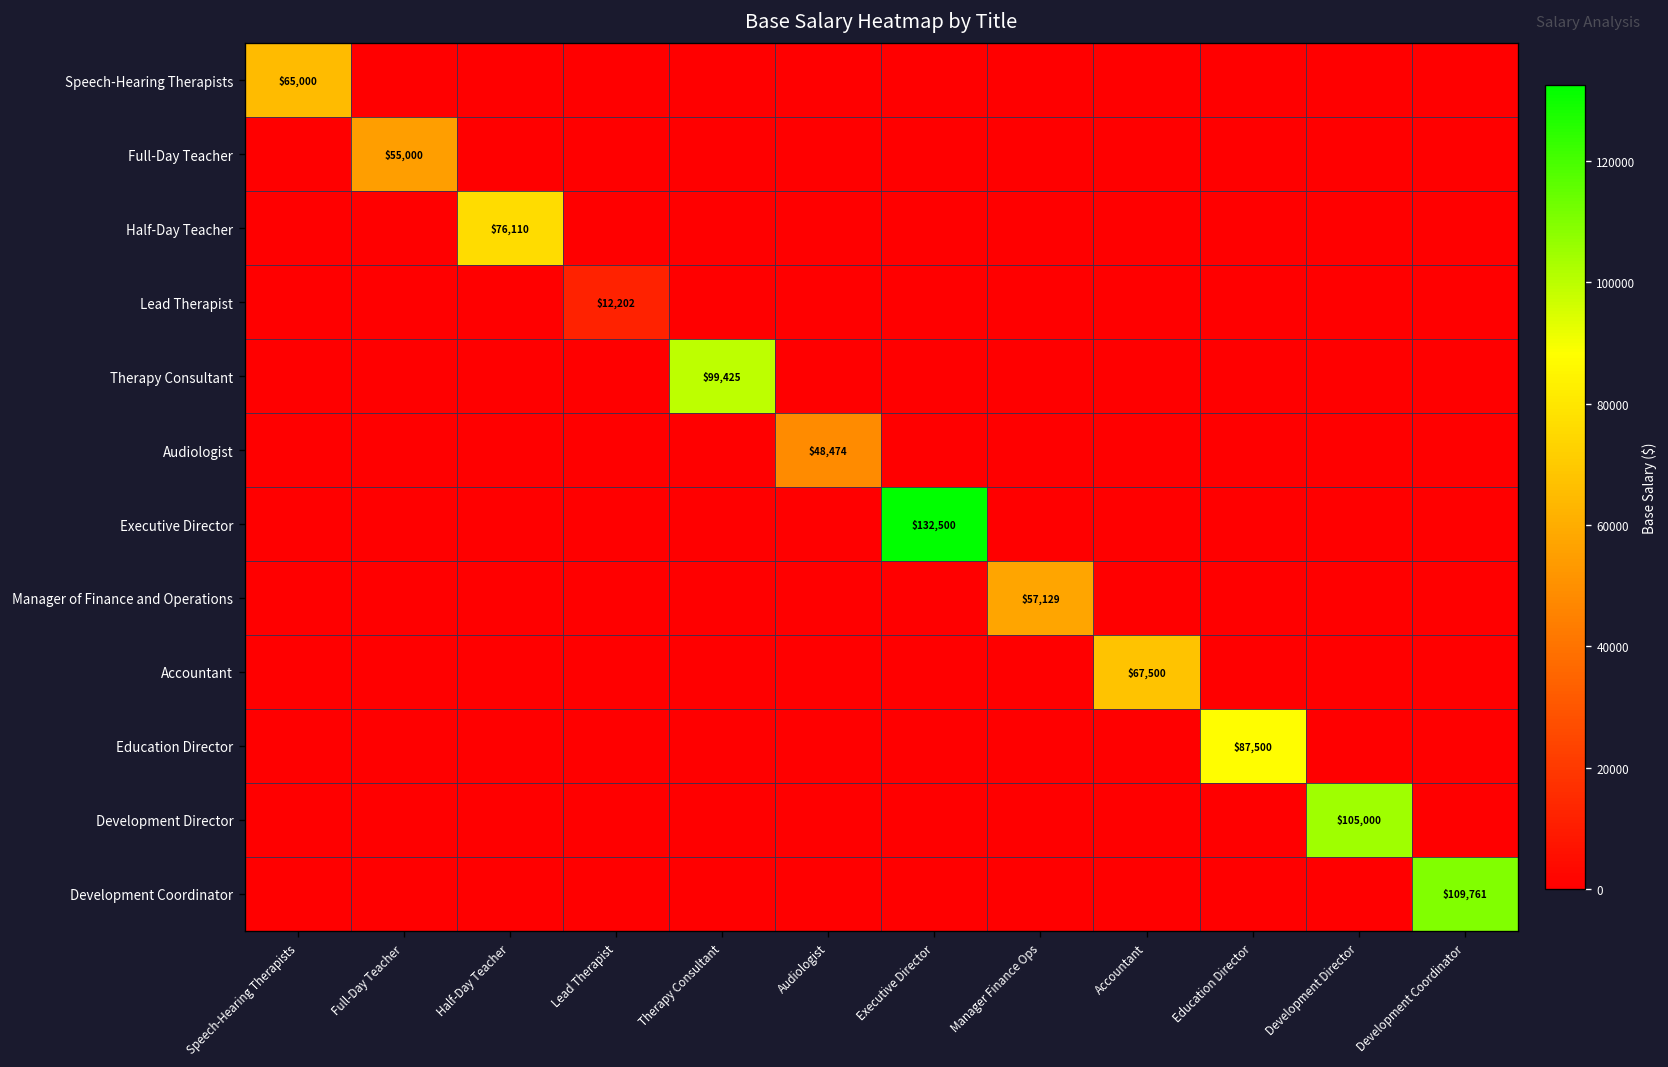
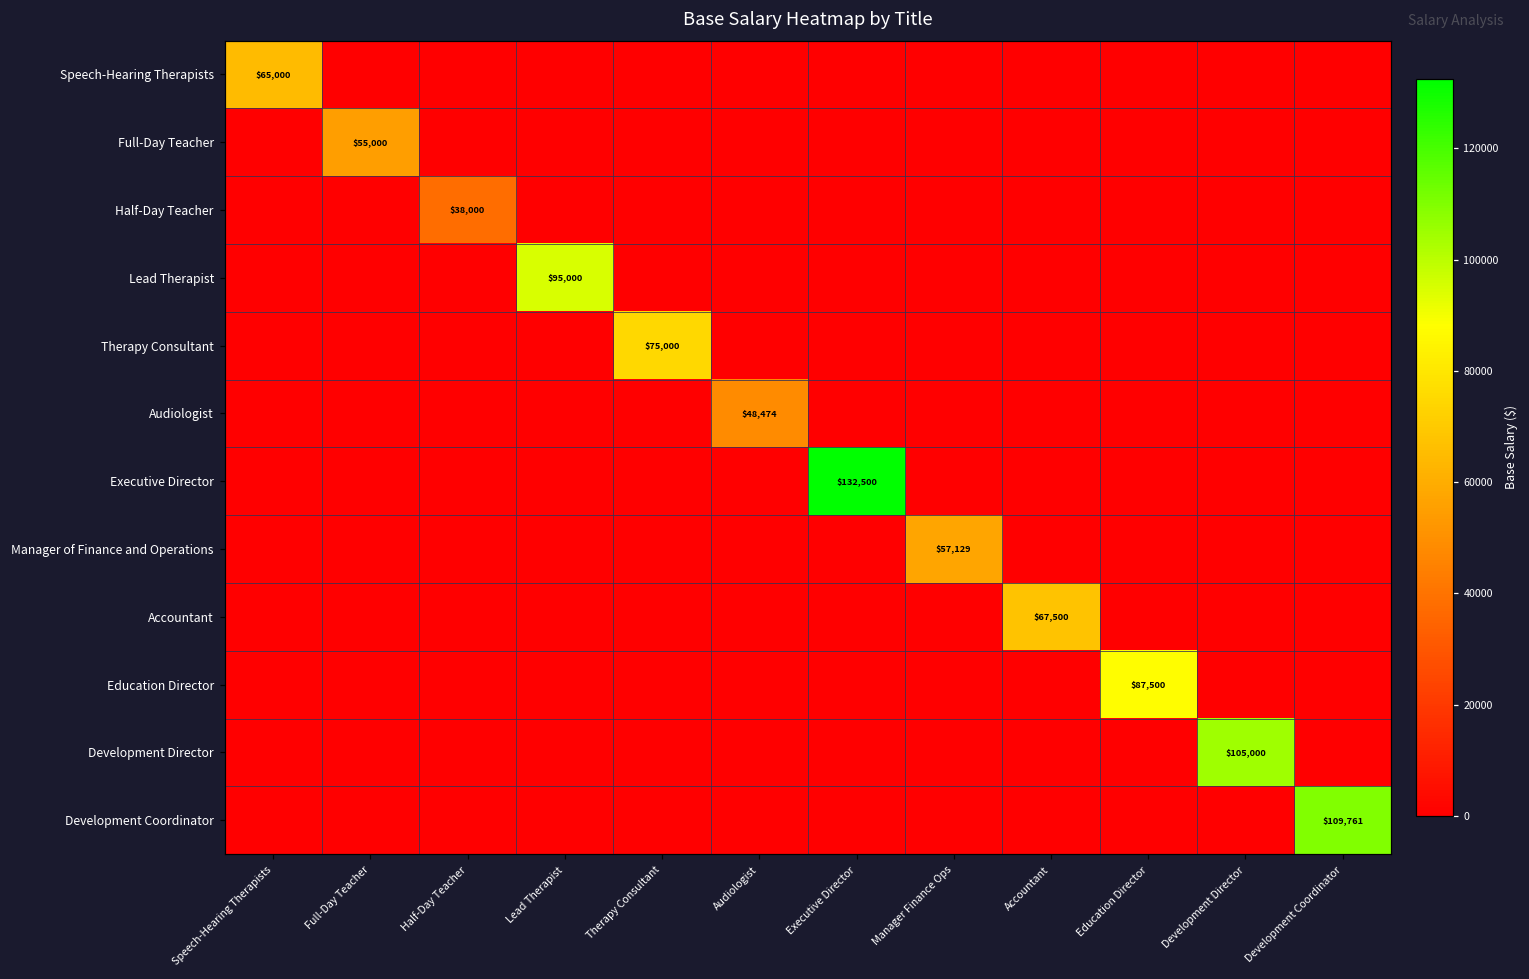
  {
    "Speech-Hearing Therapists": {
      "Speech-Hearing Therapists": "$65,000"
    },
    "Full-Day Teacher": {
      "Full-Day Teacher": "$55,000"
    },
    "Half-Day Teacher": {
-     "Half-Day Teacher": "$76,110"
+     "Half-Day Teacher": "$38,000"
    },
    "Lead Therapist": {
-     "Lead Therapist": "$12,202"
+     "Lead Therapist": "$95,000"
    },
    "Therapy Consultant": {
-     "Therapy Consultant": "$99,425"
+     "Therapy Consultant": "$75,000"
    },
    "Audiologist": {
      "Audiologist": "$48,474"
    },
    "Executive Director": {
      "Executive Director": "$132,500"
    },
    "Manager of Finance and Operations": {
      "Manager Finance Ops": "$57,129"
    },
    "Accountant": {
      "Accountant": "$67,500"
    },
    "Education Director": {
      "Education Director": "$87,500"
    },
    "Development Director": {
      "Development Director": "$105,000"
    },
    "Development Coordinator": {
      "Development Coordinator": "$109,761"
    }
  }
